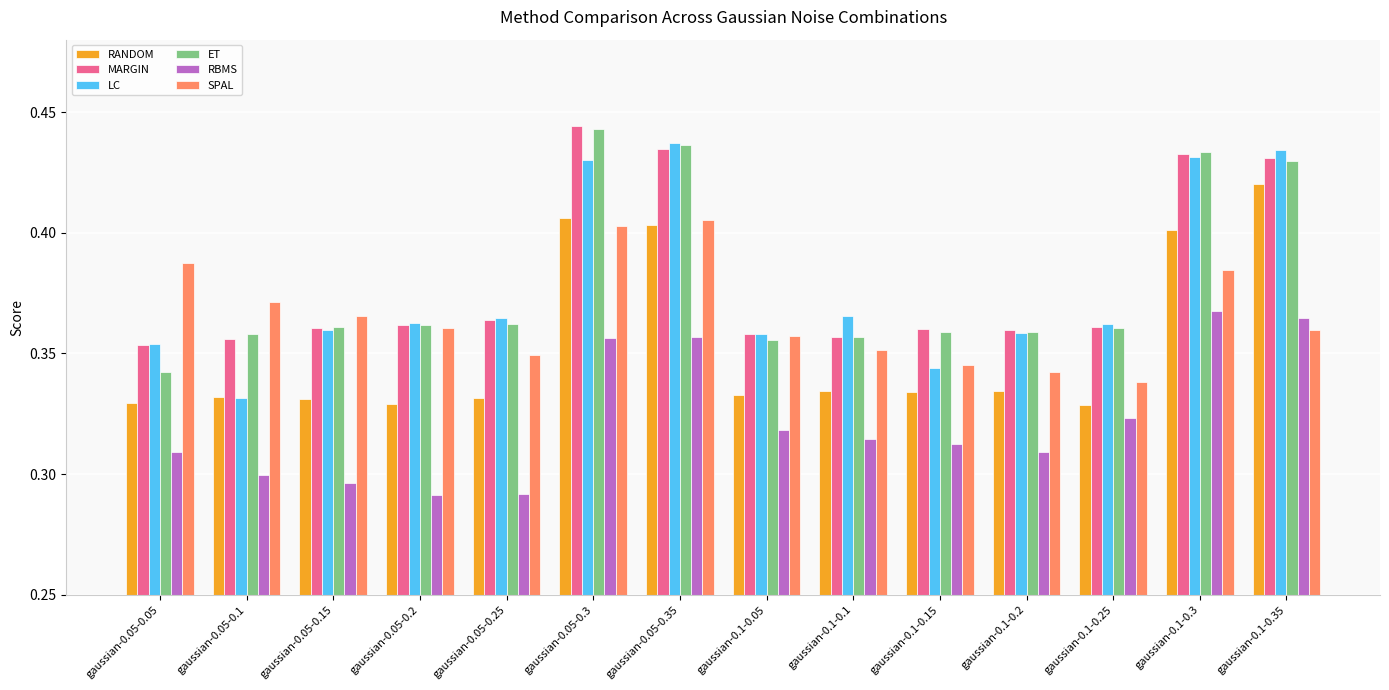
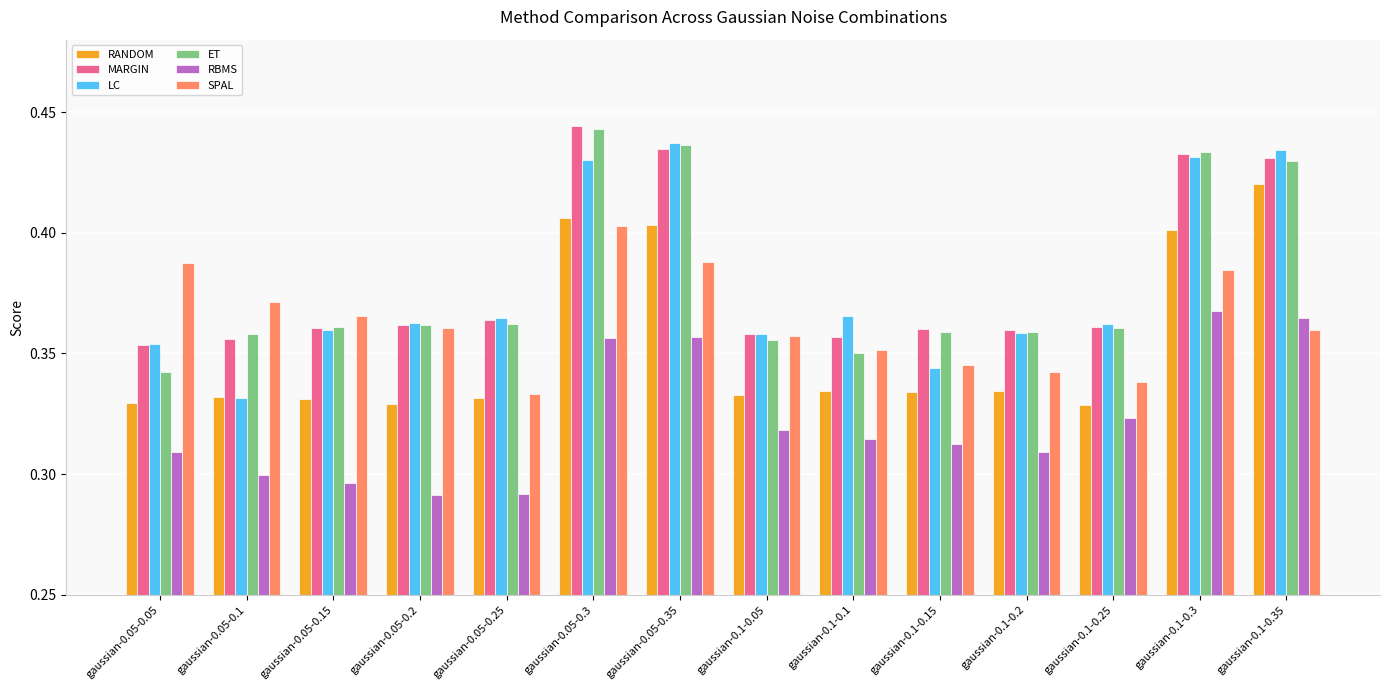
  {
    "RANDOM": {
      "gaussian-0.05-0.05": 0.330,
      "gaussian-0.05-0.1": 0.332,
      "gaussian-0.05-0.15": 0.331,
      "gaussian-0.05-0.2": 0.329,
      "gaussian-0.05-0.25": 0.331,
      "gaussian-0.05-0.3": 0.406,
      "gaussian-0.05-0.35": 0.403,
      "gaussian-0.1-0.05": 0.333,
      "gaussian-0.1-0.1": 0.335,
      "gaussian-0.1-0.15": 0.334,
      "gaussian-0.1-0.2": 0.334,
      "gaussian-0.1-0.25": 0.329,
      "gaussian-0.1-0.3": 0.401,
      "gaussian-0.1-0.35": 0.420
    },
    "MARGIN": {
      "gaussian-0.05-0.05": 0.354,
      "gaussian-0.05-0.1": 0.356,
      "gaussian-0.05-0.15": 0.361,
      "gaussian-0.05-0.2": 0.362,
      "gaussian-0.05-0.25": 0.364,
      "gaussian-0.05-0.3": 0.444,
      "gaussian-0.05-0.35": 0.435,
      "gaussian-0.1-0.05": 0.358,
      "gaussian-0.1-0.1": 0.357,
      "gaussian-0.1-0.15": 0.360,
      "gaussian-0.1-0.2": 0.360,
      "gaussian-0.1-0.25": 0.361,
      "gaussian-0.1-0.3": 0.432,
      "gaussian-0.1-0.35": 0.431
    },
    "LC": {
      "gaussian-0.05-0.05": 0.354,
      "gaussian-0.05-0.1": 0.331,
      "gaussian-0.05-0.15": 0.360,
      "gaussian-0.05-0.2": 0.363,
      "gaussian-0.05-0.25": 0.365,
      "gaussian-0.05-0.3": 0.430,
      "gaussian-0.05-0.35": 0.437,
      "gaussian-0.1-0.05": 0.358,
      "gaussian-0.1-0.1": 0.365,
      "gaussian-0.1-0.15": 0.344,
      "gaussian-0.1-0.2": 0.358,
      "gaussian-0.1-0.25": 0.362,
      "gaussian-0.1-0.3": 0.431,
      "gaussian-0.1-0.35": 0.434
    },
    "ET": {
      "gaussian-0.05-0.05": 0.342,
      "gaussian-0.05-0.1": 0.358,
      "gaussian-0.05-0.15": 0.361,
      "gaussian-0.05-0.2": 0.362,
      "gaussian-0.05-0.25": 0.362,
      "gaussian-0.05-0.3": 0.443,
      "gaussian-0.05-0.35": 0.436,
      "gaussian-0.1-0.05": 0.355,
-     "gaussian-0.1-0.1": 0.357,
+     "gaussian-0.1-0.1": 0.350,
      "gaussian-0.1-0.15": 0.359,
      "gaussian-0.1-0.2": 0.359,
      "gaussian-0.1-0.25": 0.361,
      "gaussian-0.1-0.3": 0.433,
      "gaussian-0.1-0.35": 0.430
    },
    "RBMS": {
      "gaussian-0.05-0.05": 0.309,
      "gaussian-0.05-0.1": 0.299,
      "gaussian-0.05-0.15": 0.296,
      "gaussian-0.05-0.2": 0.291,
      "gaussian-0.05-0.25": 0.292,
      "gaussian-0.05-0.3": 0.356,
      "gaussian-0.05-0.35": 0.357,
      "gaussian-0.1-0.05": 0.318,
      "gaussian-0.1-0.1": 0.315,
      "gaussian-0.1-0.15": 0.313,
      "gaussian-0.1-0.2": 0.309,
      "gaussian-0.1-0.25": 0.323,
      "gaussian-0.1-0.3": 0.367,
      "gaussian-0.1-0.35": 0.365
    },
    "SPAL": {
      "gaussian-0.05-0.05": 0.388,
      "gaussian-0.05-0.1": 0.371,
      "gaussian-0.05-0.15": 0.366,
      "gaussian-0.05-0.2": 0.361,
-     "gaussian-0.05-0.25": 0.349,
+     "gaussian-0.05-0.25": 0.333,
      "gaussian-0.05-0.3": 0.403,
-     "gaussian-0.05-0.35": 0.405,
+     "gaussian-0.05-0.35": 0.388,
      "gaussian-0.1-0.05": 0.357,
      "gaussian-0.1-0.1": 0.351,
      "gaussian-0.1-0.15": 0.345,
      "gaussian-0.1-0.2": 0.342,
      "gaussian-0.1-0.25": 0.338,
      "gaussian-0.1-0.3": 0.385,
      "gaussian-0.1-0.35": 0.360
    }
  }
